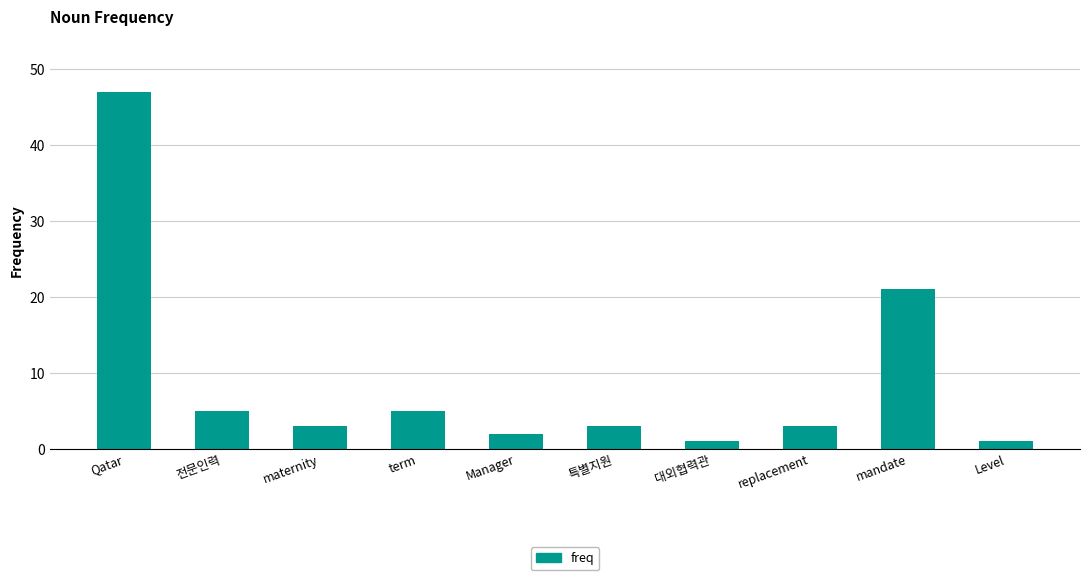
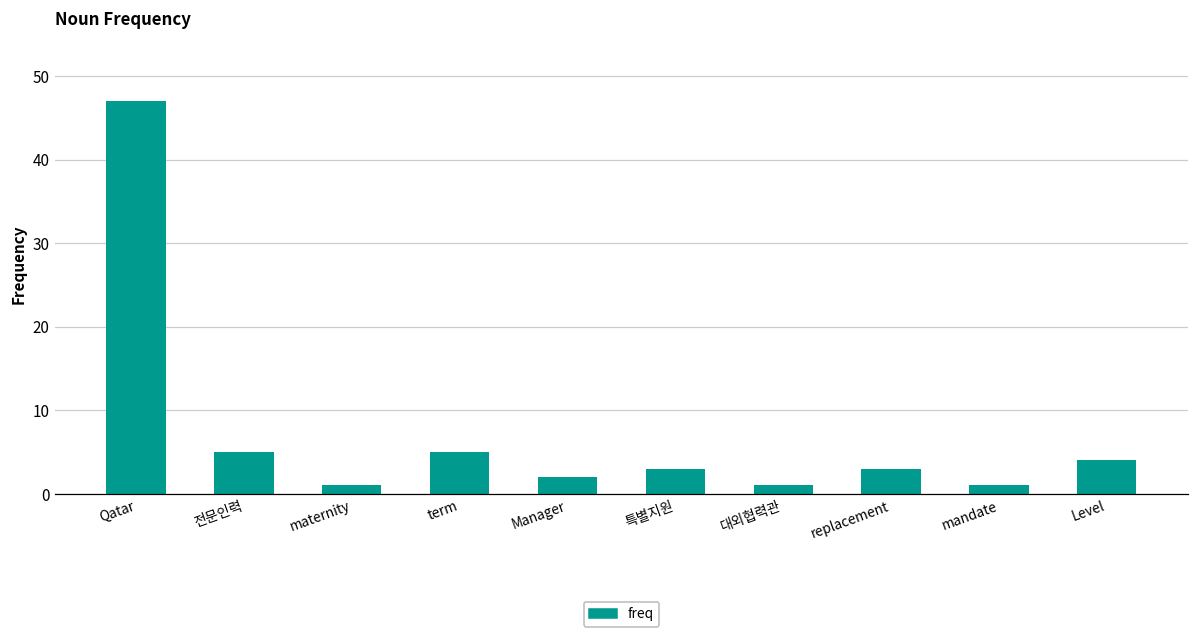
  {
    "Qatar": 47,
    "전문인력": 5,
-   "maternity": 3,
+   "maternity": 1,
    "term": 5,
    "Manager": 2,
    "특별지원": 3,
    "대외협력관": 1,
    "replacement": 3,
-   "mandate": 21,
-   "Level": 1
+   "mandate": 1,
+   "Level": 4
  }
